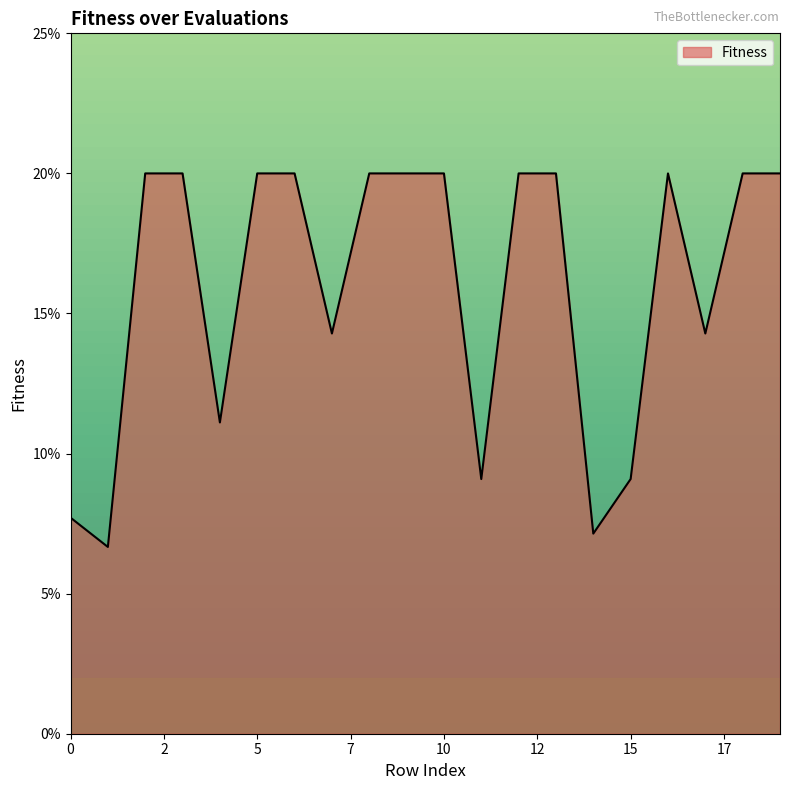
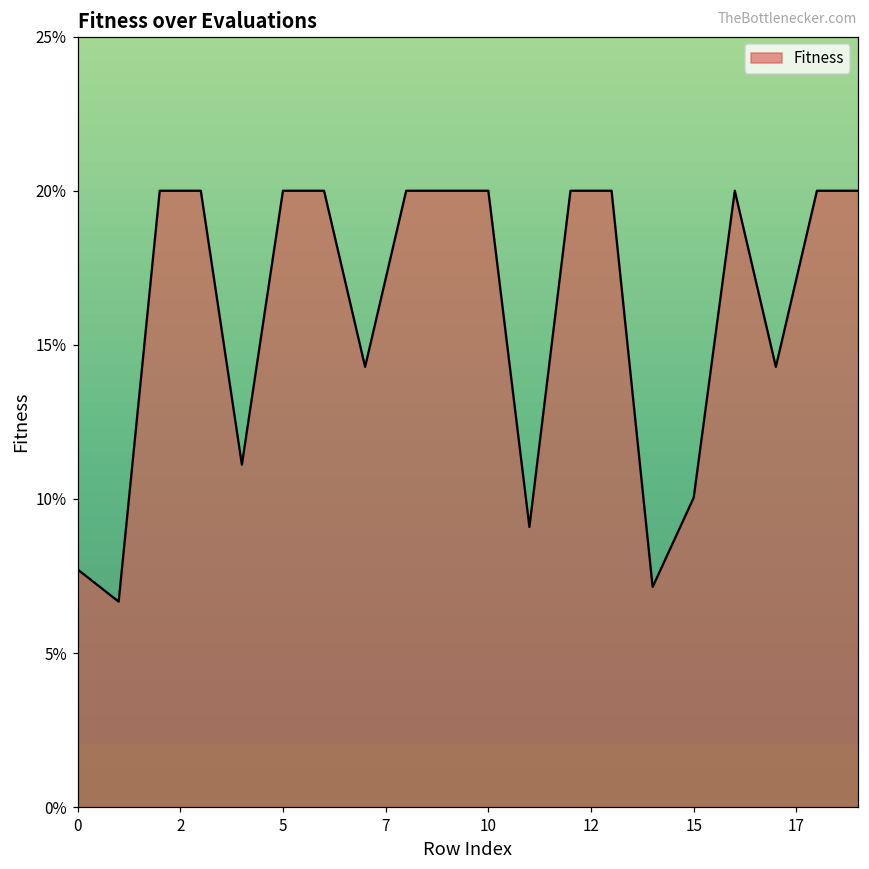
  {
    "0": "7.7%",
    "5": "20.0%",
    "10": "20.0%",
-   "15": "9.1%"
+   "15": "10.0%"
  }
